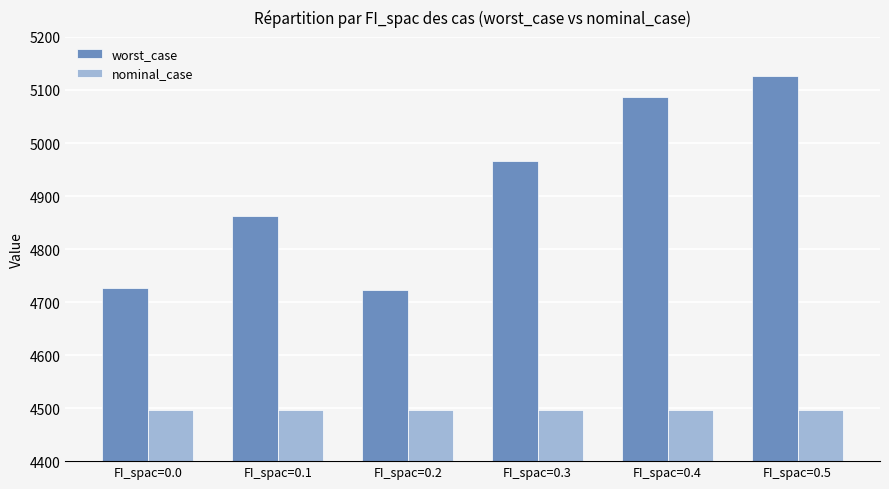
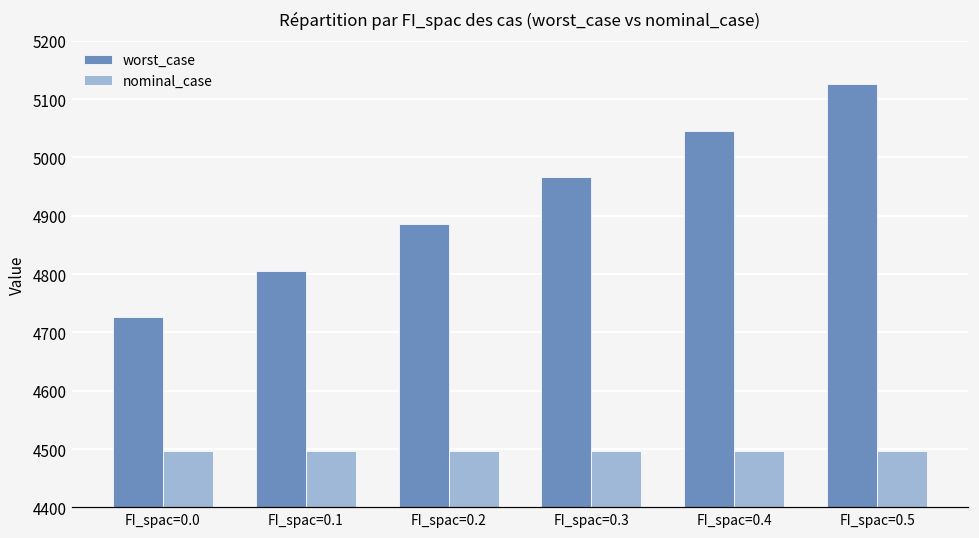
  {
    "worst_case": {
      "FI_spac=0.0": 4730,
-     "FI_spac=0.1": 4860,
-     "FI_spac=0.2": 4720,
+     "FI_spac=0.1": 4810,
+     "FI_spac=0.2": 4890,
      "FI_spac=0.3": 4970,
-     "FI_spac=0.4": 5090,
+     "FI_spac=0.4": 5050,
      "FI_spac=0.5": 5130
    },
    "nominal_case": {
      "FI_spac=0.0": 4500,
      "FI_spac=0.1": 4500,
      "FI_spac=0.2": 4500,
      "FI_spac=0.3": 4500,
      "FI_spac=0.4": 4500,
      "FI_spac=0.5": 4500
    }
  }
